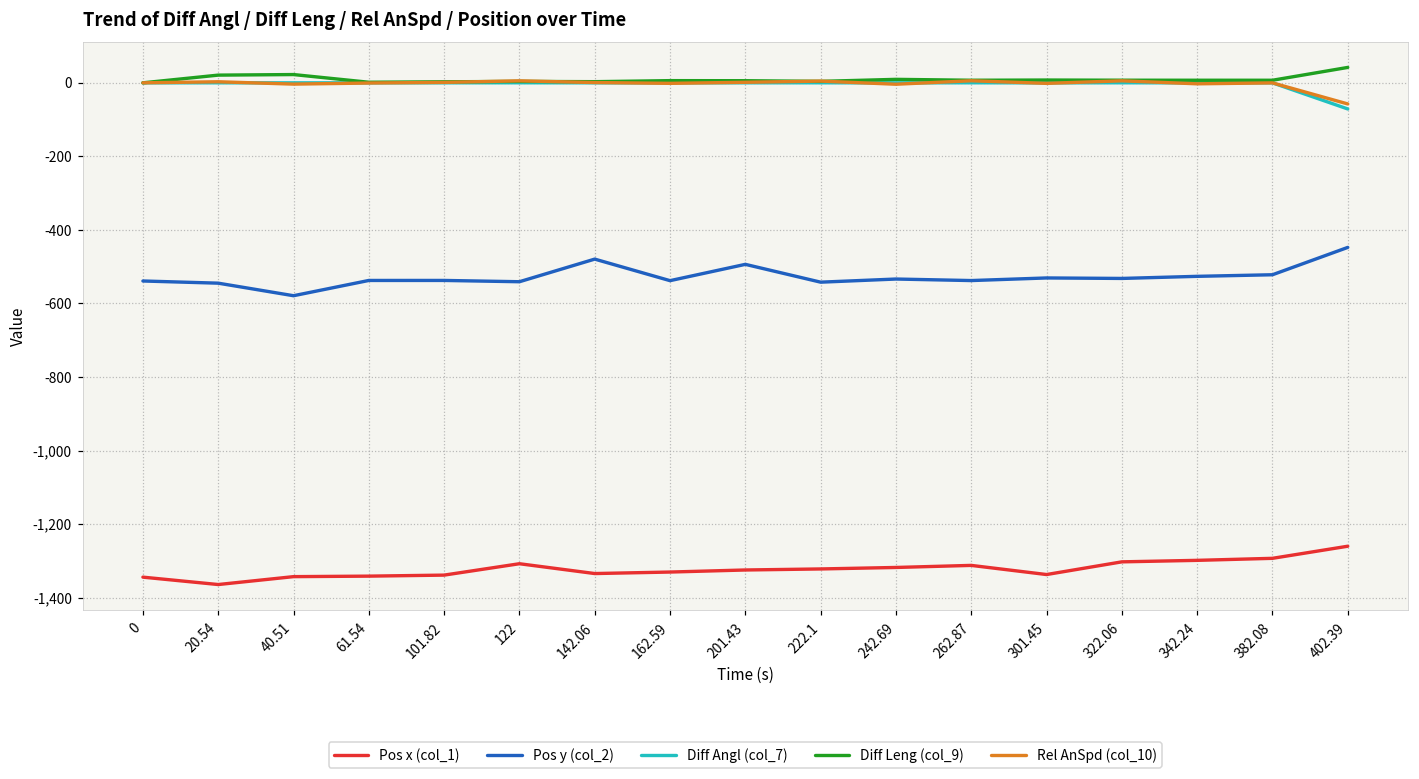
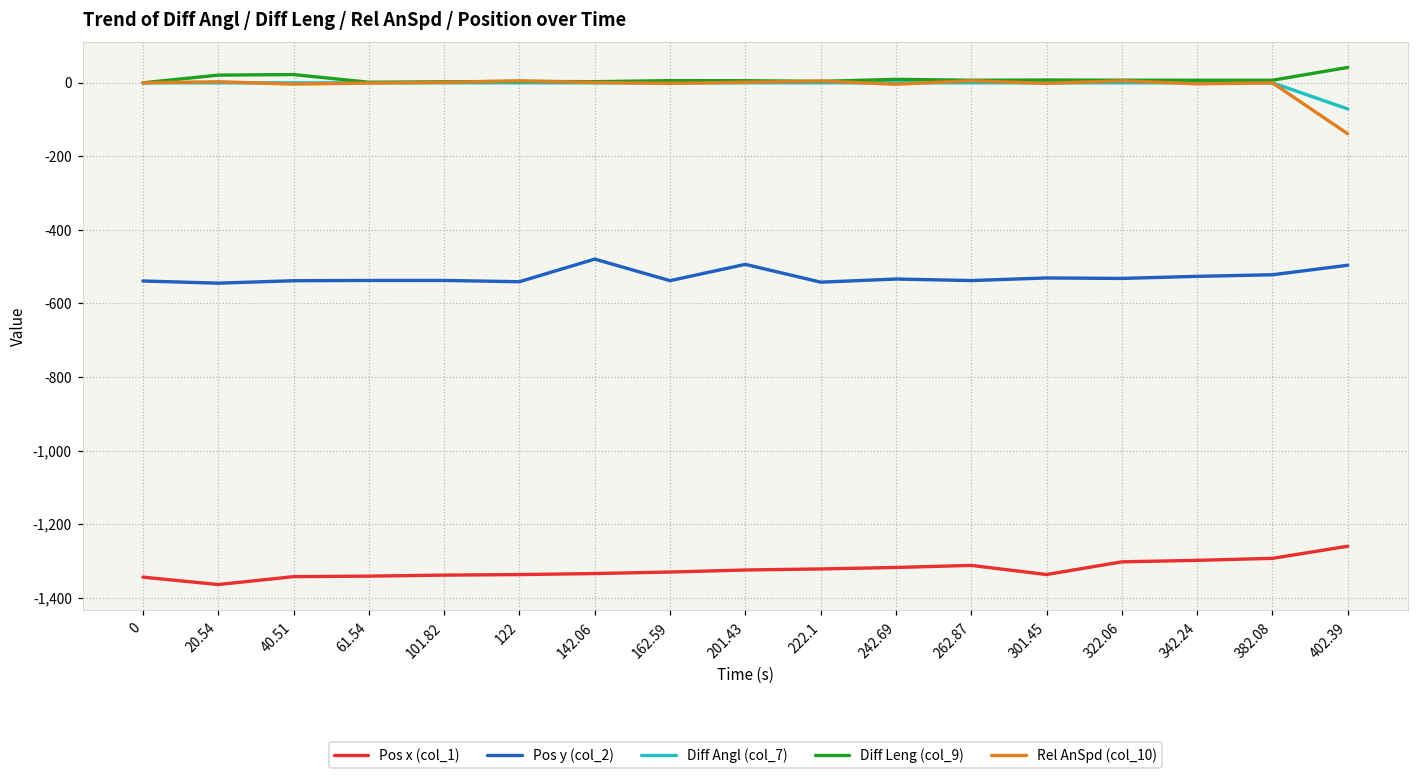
  {
    "Pos x (col_1)": {
      "0": "-1,340",
      "20.54": "-1,360",
      "40.51": "-1,340",
      "61.54": "-1,340",
      "101.82": "-1,340",
-     "122": "-1,310",
+     "122": "-1,340",
      "142.06": "-1,330",
      "162.59": "-1,330",
      "201.43": "-1,320",
      "222.1": "-1,320",
      "242.69": "-1,320",
      "262.87": "-1,310",
      "301.45": "-1,340",
      "322.06": "-1,300",
      "342.24": "-1,300",
      "382.08": "-1,290",
      "402.39": "-1,260"
    },
    "Pos y (col_2)": {
      "0": "-540",
      "20.54": "-540",
-     "40.51": "-580",
+     "40.51": "-540",
      "61.54": "-540",
      "101.82": "-540",
      "122": "-540",
      "142.06": "-480",
      "162.59": "-540",
      "201.43": "-490",
      "222.1": "-540",
      "242.69": "-530",
      "262.87": "-540",
      "301.45": "-530",
      "322.06": "-530",
      "342.24": "-530",
      "382.08": "-520",
-     "402.39": "-450"
+     "402.39": "-500"
    },
    "Diff Angl (col_7)": {
      "402.39": "-70"
    },
    "Diff Leng (col_9)": {
      "20.54": "20",
      "40.51": "20",
      "242.69": "10",
      "402.39": "40"
    },
    "Rel AnSpd (col_10)": {
-     "402.39": "-60"
+     "402.39": "-140"
    }
  }
